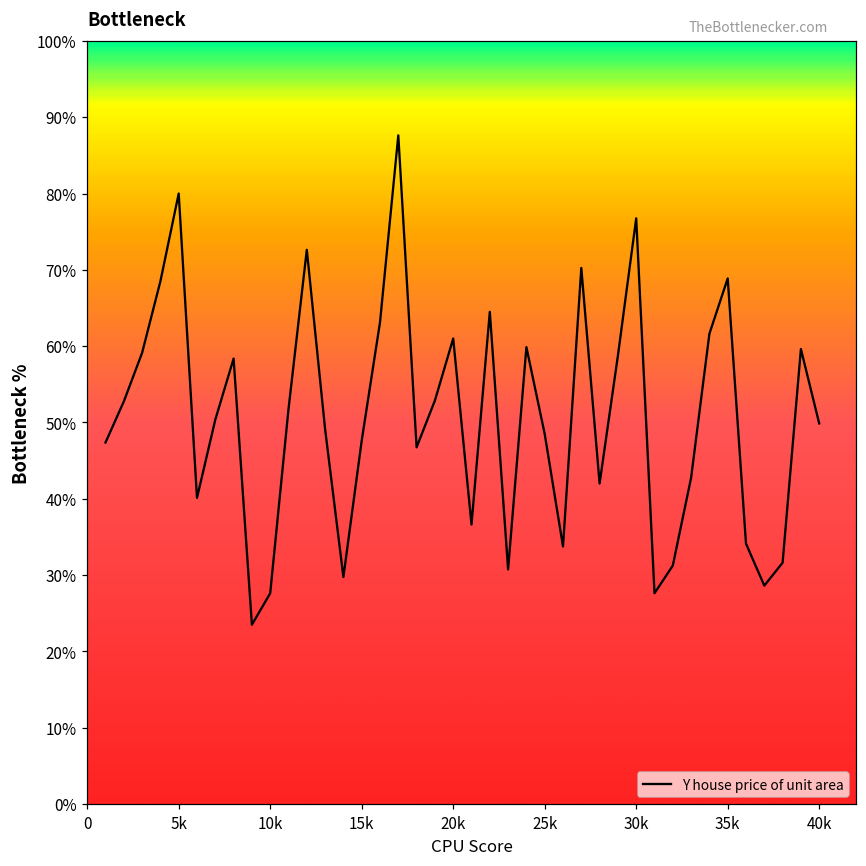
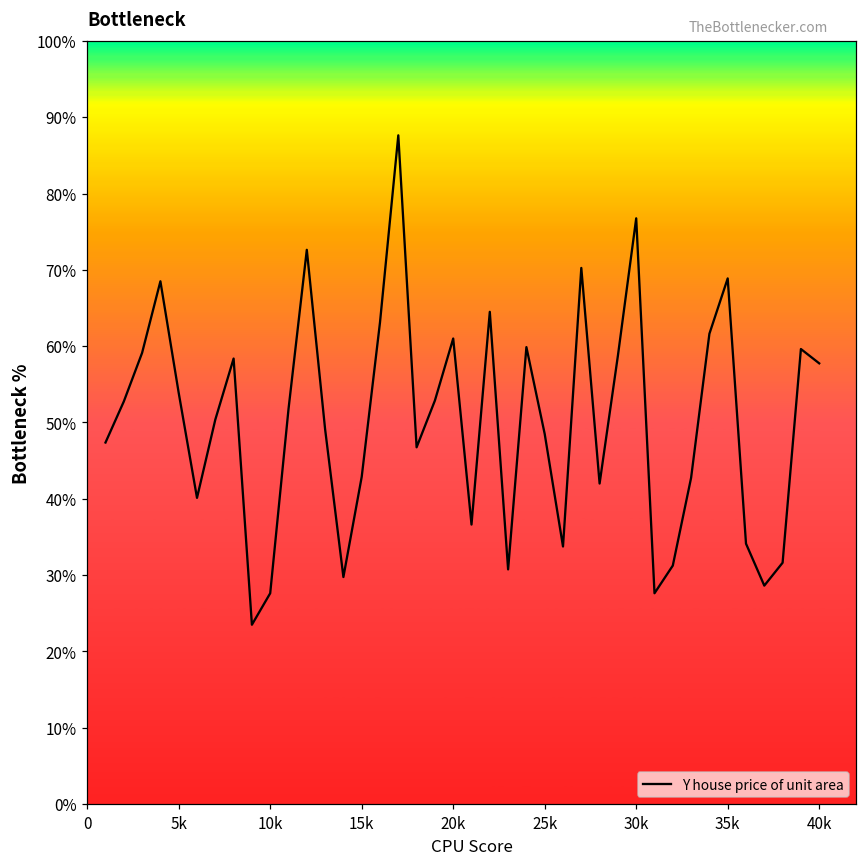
  {
-   "5k": "80%",
+   "5k": "54%",
    "10k": "28%",
-   "15k": "48%",
+   "15k": "43%",
    "20k": "61%",
    "25k": "49%",
    "30k": "77%",
    "35k": "69%",
-   "40k": "50%"
+   "40k": "58%"
  }
